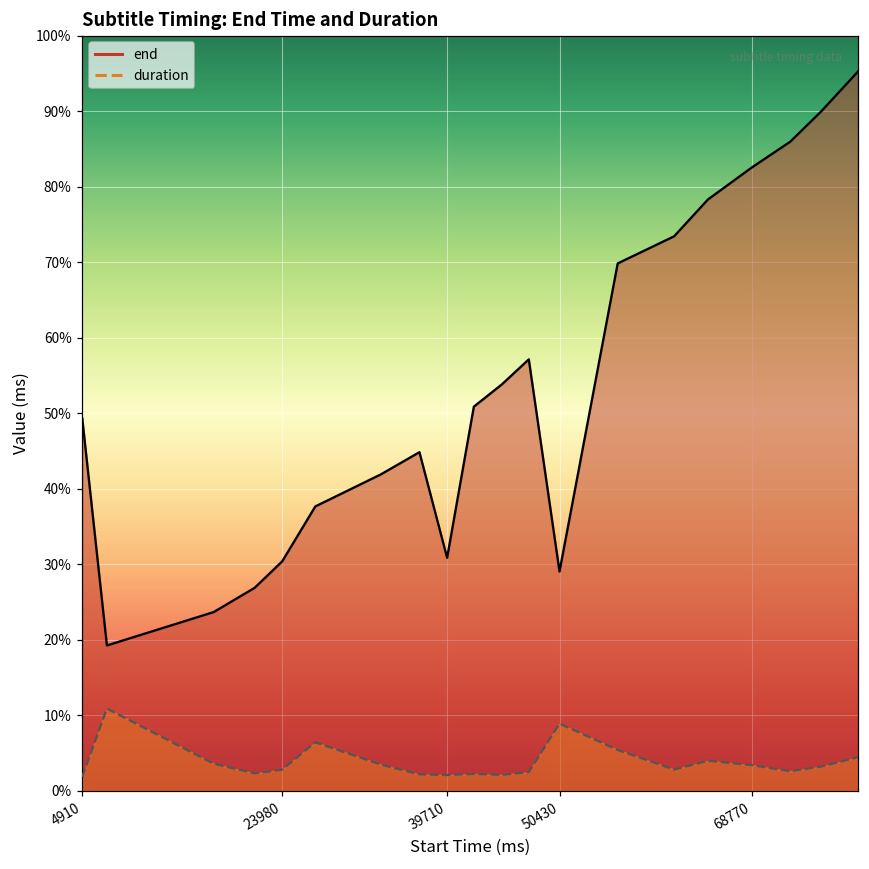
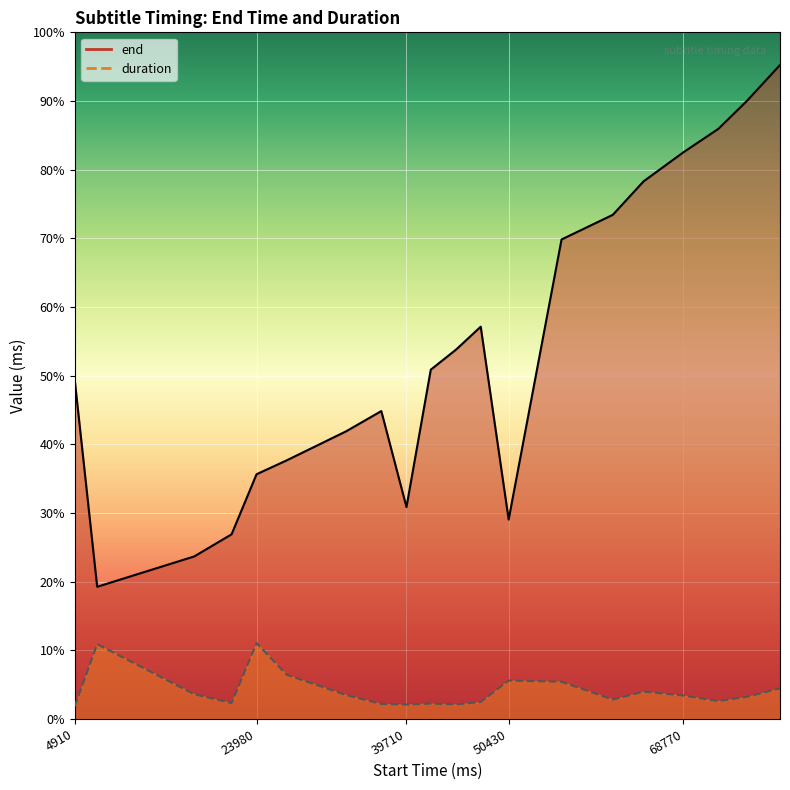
  {
    "end": {
      "4910": "49%",
-     "23980": "30%",
+     "23980": "36%",
      "39710": "31%",
      "50430": "29%",
      "68770": "83%"
    },
    "duration": {
      "4910": "2%",
-     "23980": "3%",
+     "23980": "11%",
      "39710": "2%",
-     "50430": "9%",
+     "50430": "6%",
      "68770": "3%"
    }
  }
